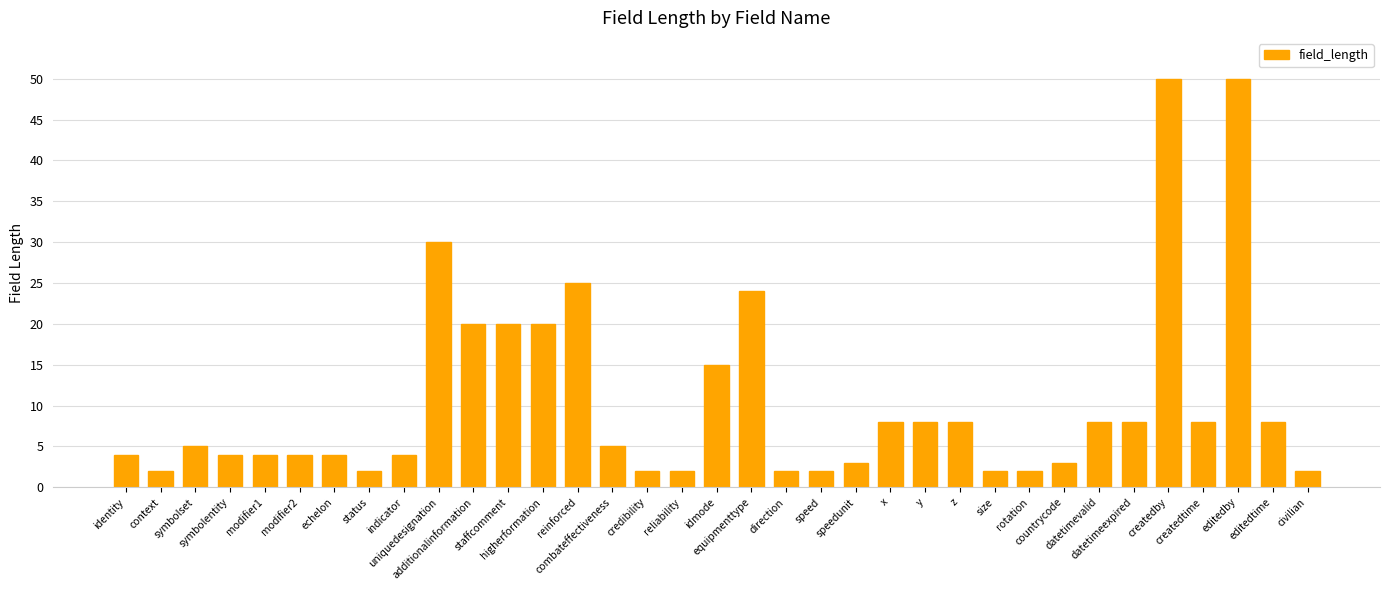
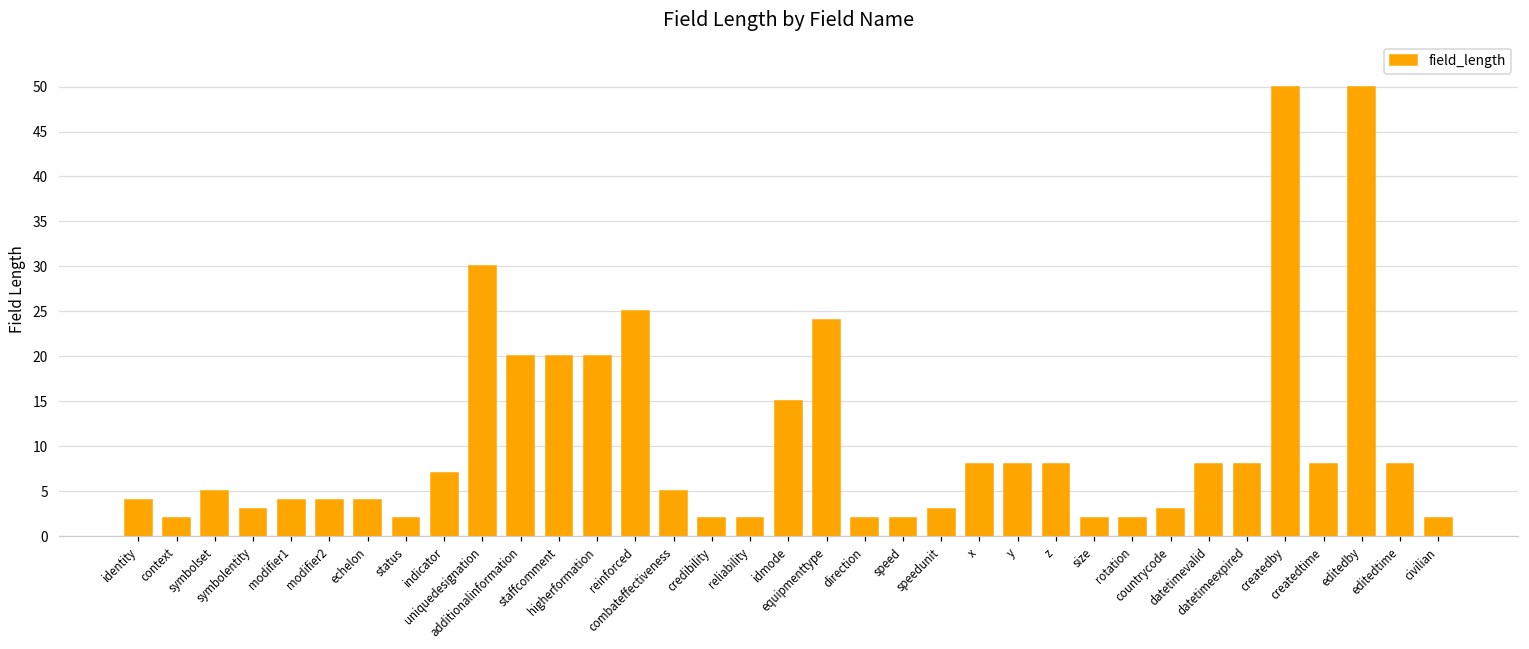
  {
    "identity": 4,
    "context": 2,
    "symbolset": 5,
-   "symbolentity": 4,
+   "symbolentity": 3,
    "modifier1": 4,
    "modifier2": 4,
    "echelon": 4,
    "status": 2,
-   "indicator": 4,
+   "indicator": 7,
    "uniquedesignation": 30,
    "additionalinformation": 20,
    "staffcomment": 20,
    "higherformation": 20,
    "reinforced": 25,
    "combateffectiveness": 5,
    "credibility": 2,
    "reliability": 2,
    "idmode": 15,
    "equipmenttype": 24,
    "direction": 2,
    "speed": 2,
    "speedunit": 3,
    "x": 8,
    "y": 8,
    "z": 8,
    "size": 2,
    "rotation": 2,
    "countrycode": 3,
    "datetimevalid": 8,
    "datetimeexpired": 8,
    "createdby": 50,
    "createdtime": 8,
    "editedby": 50,
    "editedtime": 8,
    "civilian": 2
  }
